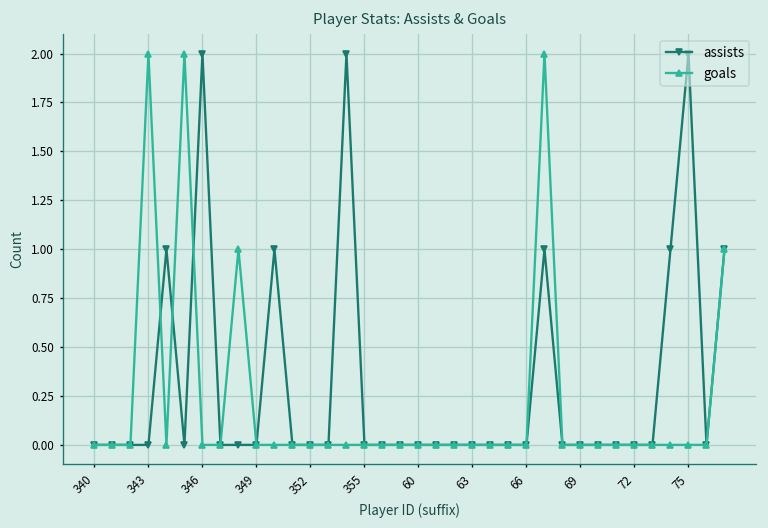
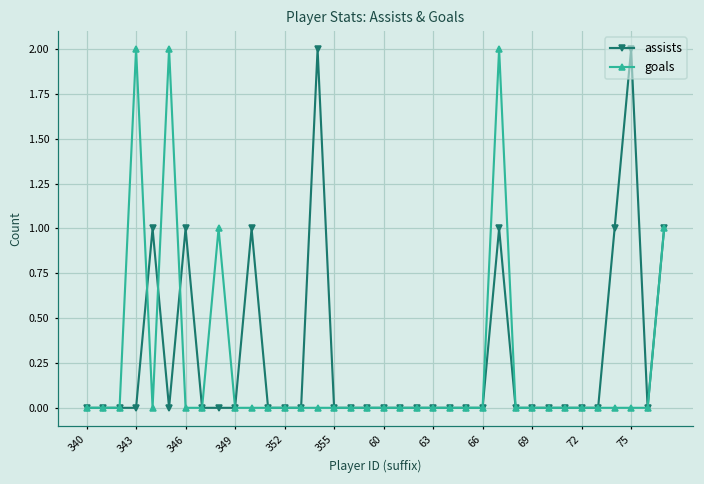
  {
    "assists": {
      "343": 0,
-     "346": 2
+     "346": 1
    },
    "goals": {
      "343": 2,
      "346": 0,
      "75": 0
    }
  }
